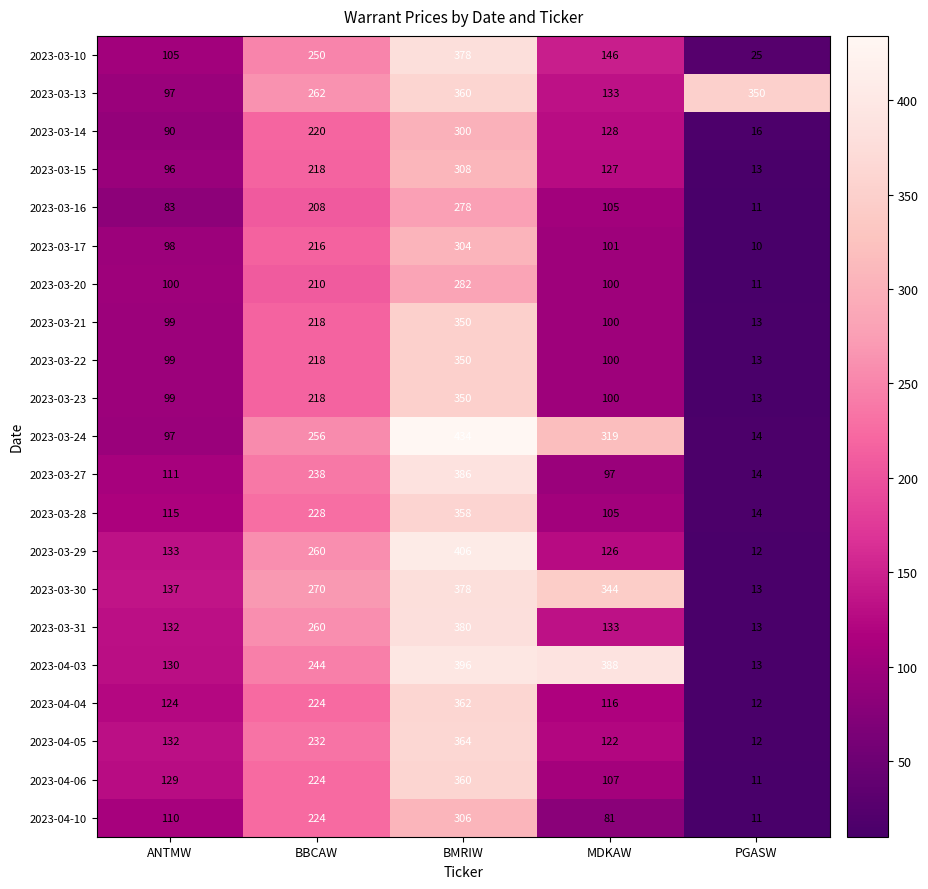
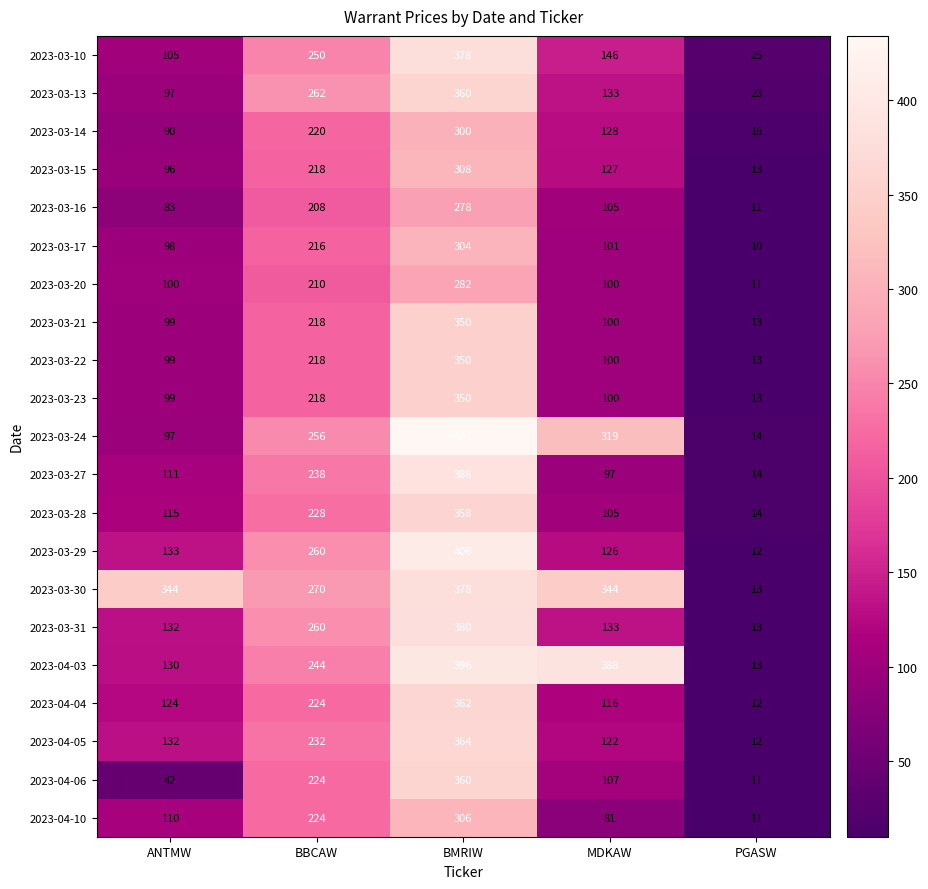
  {
    "2023-03-10": {
      "ANTMW": 105,
      "BBCAW": 250,
      "MDKAW": 146,
      "PGASW": 25
    },
    "2023-03-13": {
      "ANTMW": 97,
      "BBCAW": 262,
      "MDKAW": 133,
-     "PGASW": 350
+     "PGASW": 23
    },
    "2023-03-14": {
      "ANTMW": 90,
      "BBCAW": 220,
      "BMRIW": 300,
      "MDKAW": 128,
      "PGASW": 16
    },
    "2023-03-15": {
      "ANTMW": 96,
      "BBCAW": 218,
      "BMRIW": 308,
      "MDKAW": 127,
      "PGASW": 13
    },
    "2023-03-16": {
      "ANTMW": 83,
      "BBCAW": 208,
      "BMRIW": 278,
      "MDKAW": 105,
      "PGASW": 11
    },
    "2023-03-17": {
      "ANTMW": 98,
      "BBCAW": 216,
      "BMRIW": 304,
      "MDKAW": 101,
      "PGASW": 10
    },
    "2023-03-20": {
      "ANTMW": 100,
      "BBCAW": 210,
      "BMRIW": 282,
      "MDKAW": 100,
      "PGASW": 11
    },
    "2023-03-21": {
      "ANTMW": 99,
      "BBCAW": 218,
      "BMRIW": 350,
      "MDKAW": 100,
      "PGASW": 13
    },
    "2023-03-22": {
      "ANTMW": 99,
      "BBCAW": 218,
      "BMRIW": 350,
      "MDKAW": 100,
      "PGASW": 13
    },
    "2023-03-23": {
      "ANTMW": 99,
      "BBCAW": 218,
      "BMRIW": 350,
      "MDKAW": 100,
      "PGASW": 13
    },
    "2023-03-24": {
      "ANTMW": 97,
      "BBCAW": 256,
      "MDKAW": 319,
      "PGASW": 14
    },
    "2023-03-27": {
      "ANTMW": 111,
      "BBCAW": 238,
      "MDKAW": 97,
      "PGASW": 14
    },
    "2023-03-28": {
      "ANTMW": 115,
      "BBCAW": 228,
      "MDKAW": 105,
      "PGASW": 14
    },
    "2023-03-29": {
      "ANTMW": 133,
      "BBCAW": 260,
      "MDKAW": 126,
      "PGASW": 12
    },
    "2023-03-30": {
-     "ANTMW": 137,
+     "ANTMW": 344,
      "BBCAW": 270,
      "MDKAW": 344,
      "PGASW": 13
    },
    "2023-03-31": {
      "ANTMW": 132,
      "BBCAW": 260,
      "MDKAW": 133,
      "PGASW": 13
    },
    "2023-04-03": {
      "ANTMW": 130,
      "BBCAW": 244,
      "PGASW": 13
    },
    "2023-04-04": {
      "ANTMW": 124,
      "BBCAW": 224,
      "MDKAW": 116,
      "PGASW": 12
    },
    "2023-04-05": {
      "ANTMW": 132,
      "BBCAW": 232,
      "MDKAW": 122,
      "PGASW": 12
    },
    "2023-04-06": {
-     "ANTMW": 129,
+     "ANTMW": 42,
      "BBCAW": 224,
      "MDKAW": 107,
      "PGASW": 11
    },
    "2023-04-10": {
      "ANTMW": 110,
      "BBCAW": 224,
      "BMRIW": 306,
      "MDKAW": 81,
      "PGASW": 11
    }
  }
